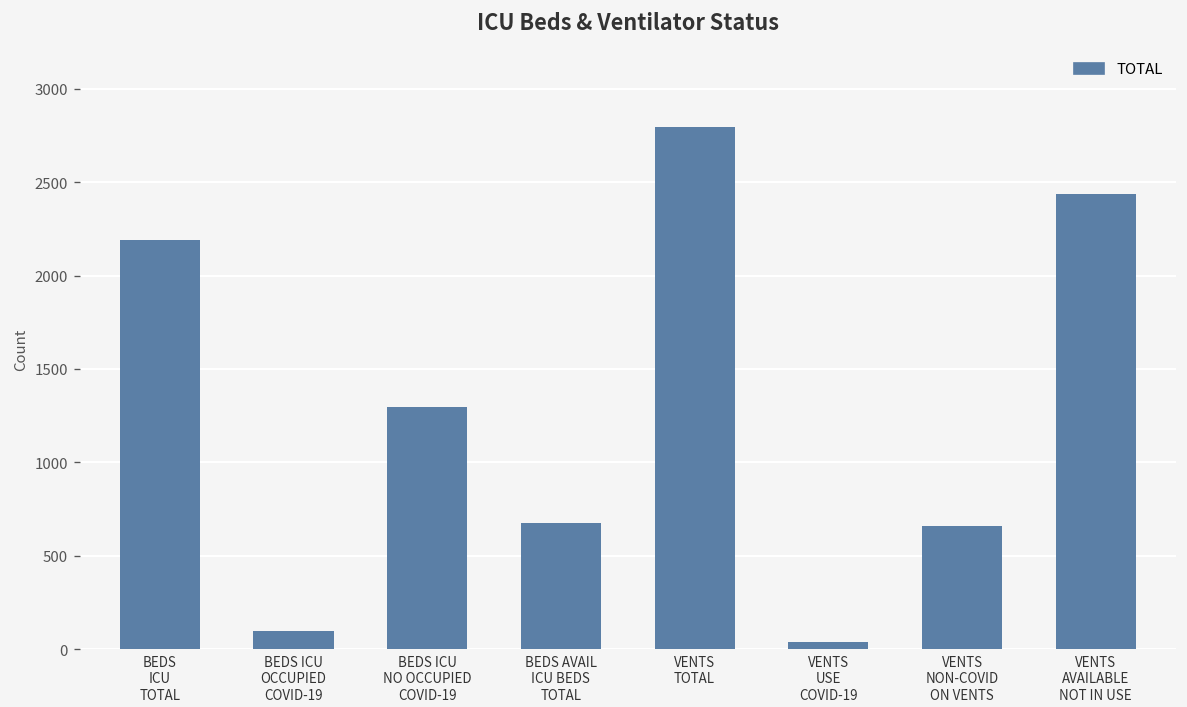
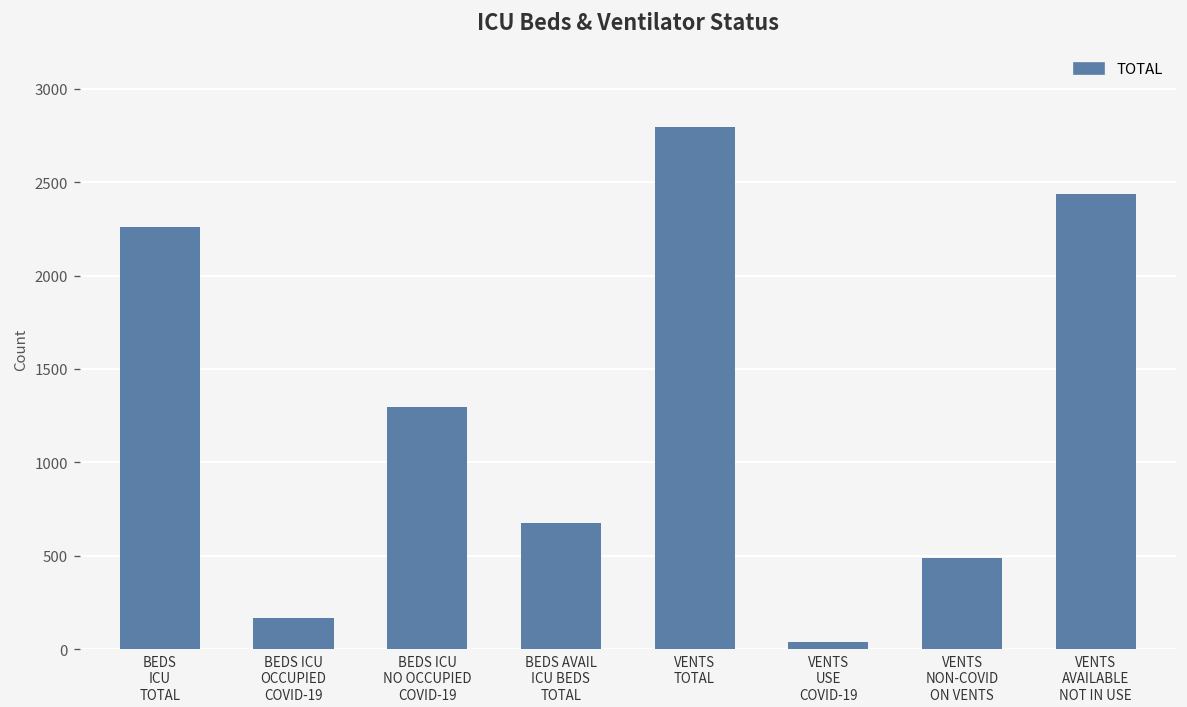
  {
-   "BEDS ICU TOTAL": 2190,
-   "BEDS ICU OCCUPIED COVID-19": 100,
+   "BEDS ICU TOTAL": 2260,
+   "BEDS ICU OCCUPIED COVID-19": 170,
    "BEDS ICU NO OCCUPIED COVID-19": 1300,
    "BEDS AVAIL ICU BEDS TOTAL": 680,
    "VENTS TOTAL": 2790,
    "VENTS USE COVID-19": 40,
-   "VENTS NON-COVID ON VENTS": 660,
+   "VENTS NON-COVID ON VENTS": 490,
    "VENTS AVAILABLE NOT IN USE": 2440
  }
